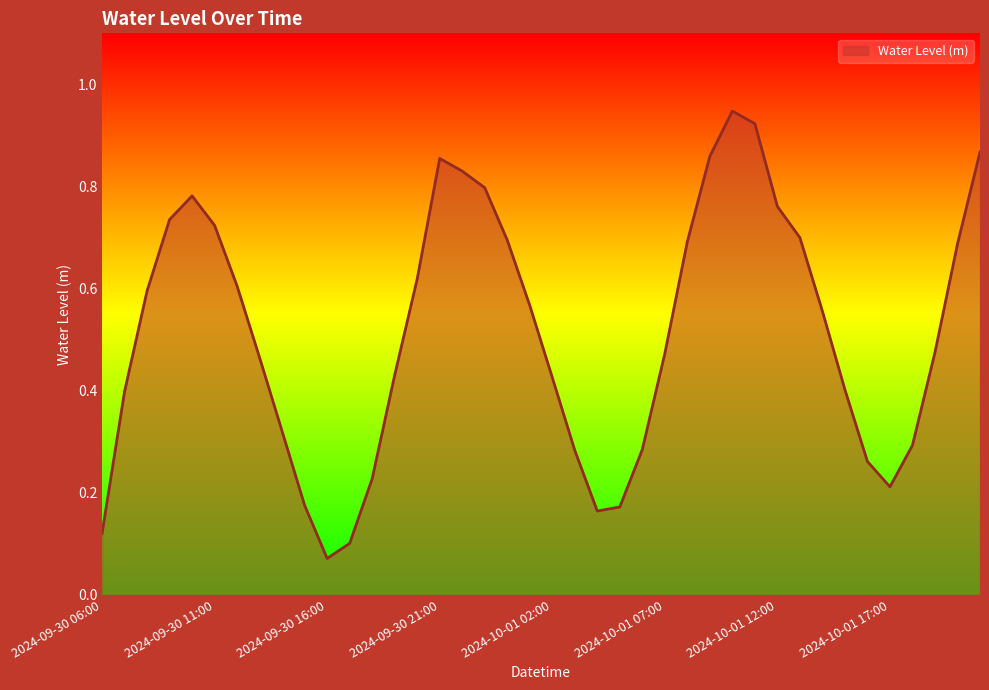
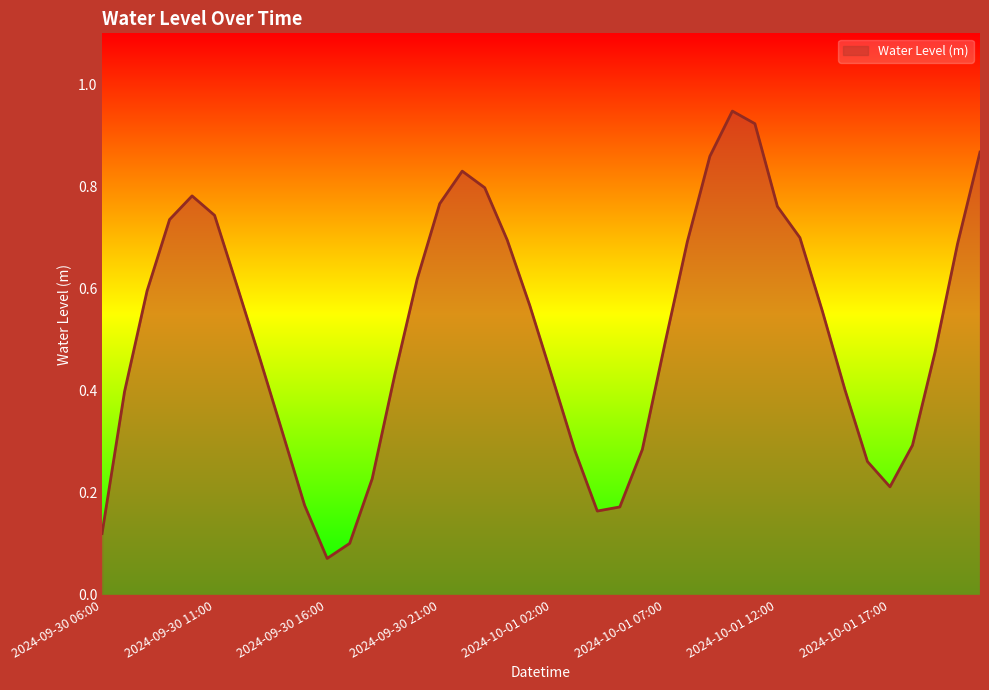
  {
    "2024-09-30 06:00": 0.12,
-   "2024-09-30 11:00": 0.72,
+   "2024-09-30 11:00": 0.74,
    "2024-09-30 16:00": 0.07,
-   "2024-09-30 21:00": 0.85,
+   "2024-09-30 21:00": 0.77,
    "2024-10-01 02:00": 0.43,
-   "2024-10-01 07:00": 0.47,
+   "2024-10-01 07:00": 0.49,
    "2024-10-01 12:00": 0.76,
    "2024-10-01 17:00": 0.21
  }
